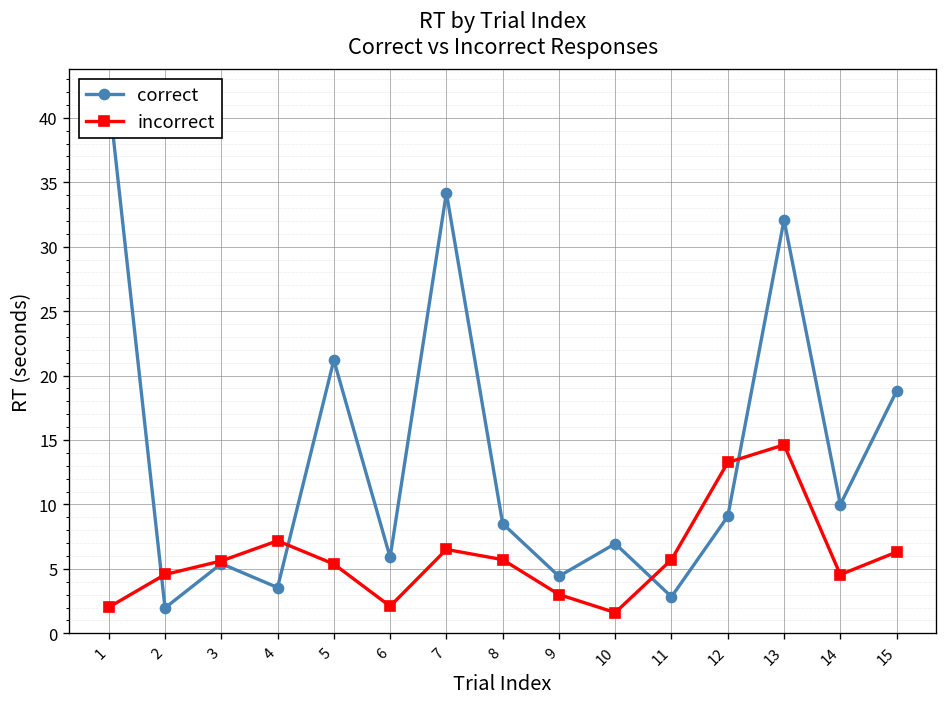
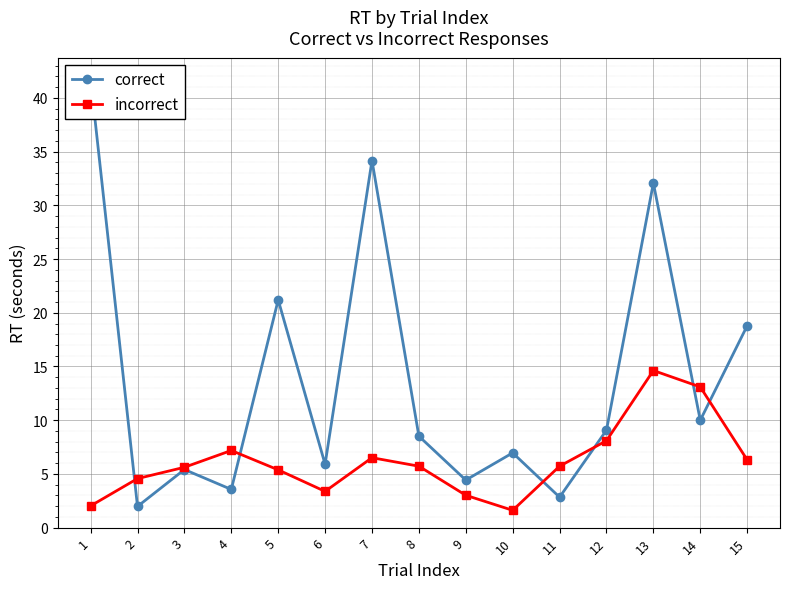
  {
    "correct": {
      "2": 2.0,
      "4": 3.6,
      "5": 21.2,
      "6": 5.9,
      "7": 34.2,
      "8": 8.5,
      "9": 4.4,
      "10": 7.0,
      "11": 2.8,
      "12": 9.1,
      "13": 32.1,
      "14": 10.0,
      "15": 18.8
    },
    "incorrect": {
      "1": 2.0,
      "2": 4.6,
      "4": 7.2,
      "5": 5.4,
-     "6": 2.1,
+     "6": 3.4,
      "7": 6.5,
      "8": 5.7,
      "9": 3.0,
      "10": 1.6,
      "11": 5.7,
-     "12": 13.3,
+     "12": 8.1,
      "13": 14.6,
-     "14": 4.6,
+     "14": 13.1,
      "15": 6.3
    }
  }
